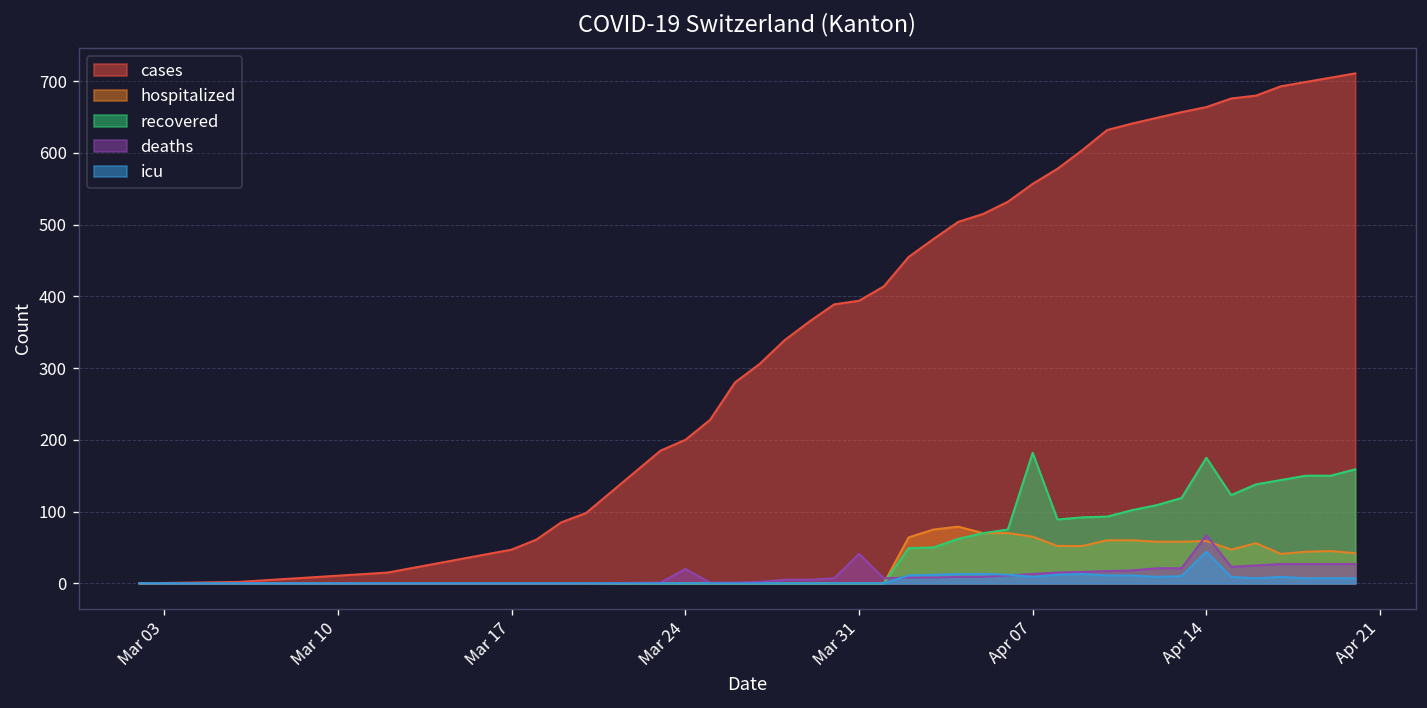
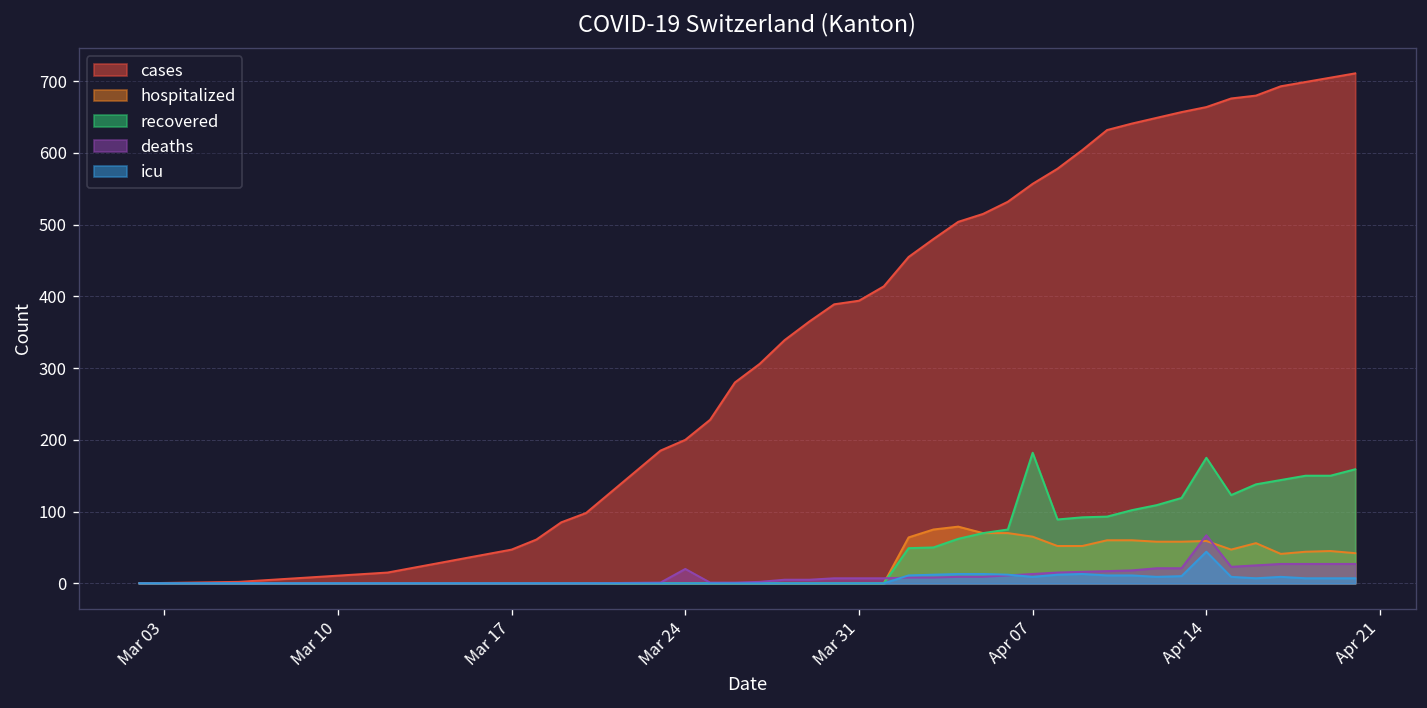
  {
    "recovered": {
      "Apr 07": 180,
      "Apr 14": 180
    },
    "deaths": {
      "Mar 24": 20,
-     "Mar 31": 40,
+     "Mar 31": 10,
      "Apr 14": 70
    },
    "icu": {
      "Apr 14": 40
    }
  }
